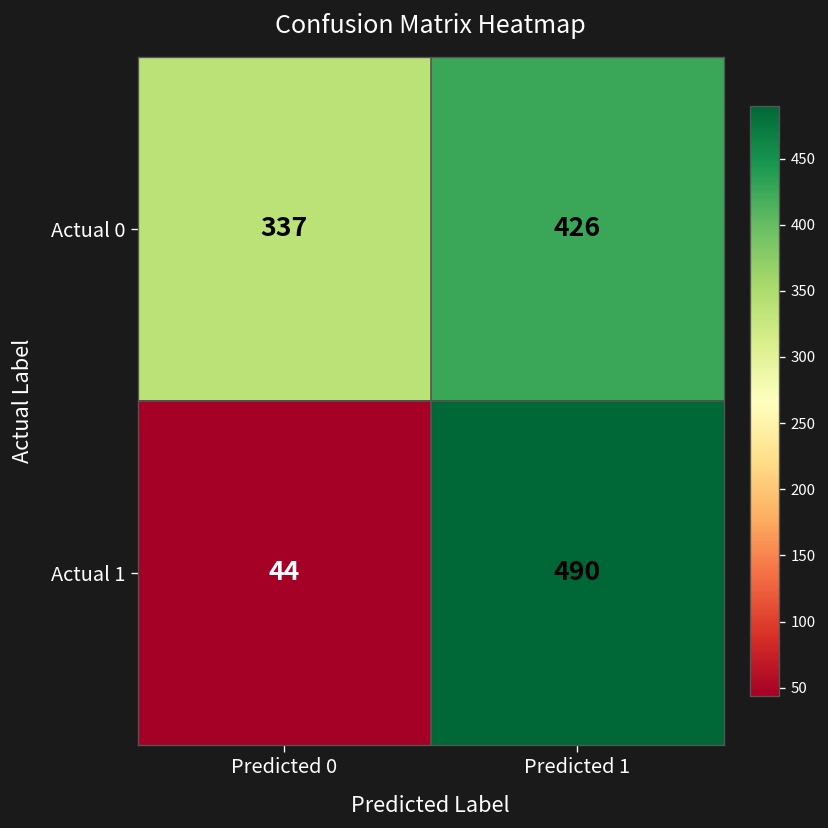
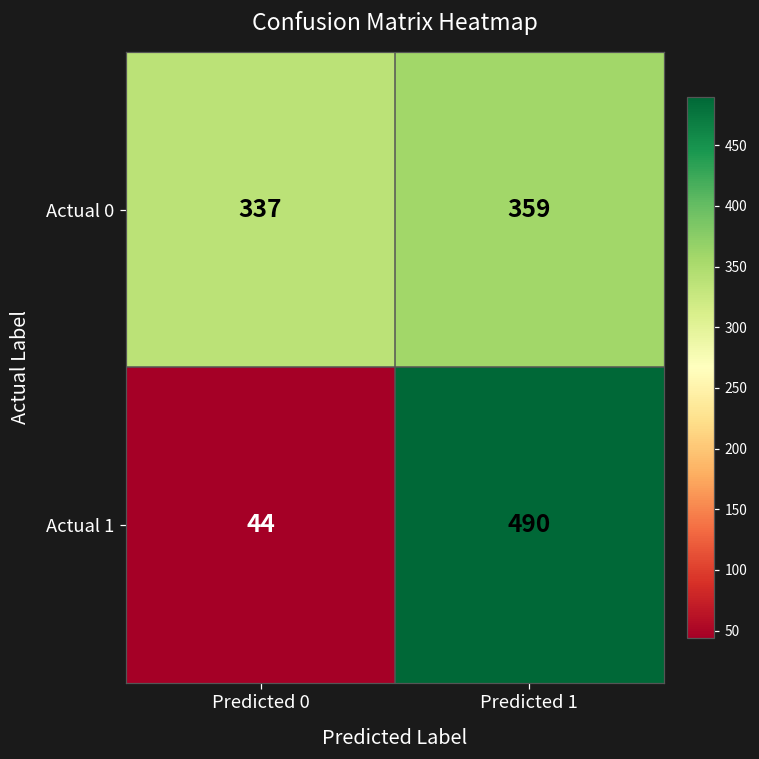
  {
    "Actual 0": {
      "Predicted 0": 337,
-     "Predicted 1": 426
+     "Predicted 1": 359
    },
    "Actual 1": {
      "Predicted 0": 44,
      "Predicted 1": 490
    }
  }
